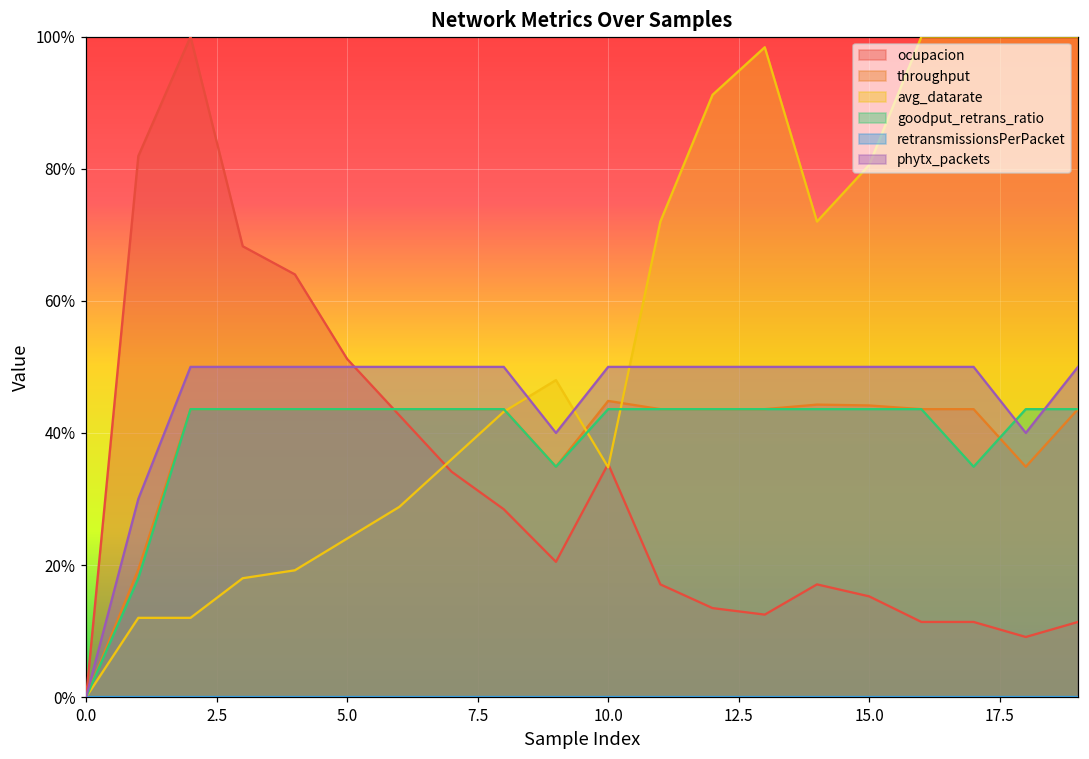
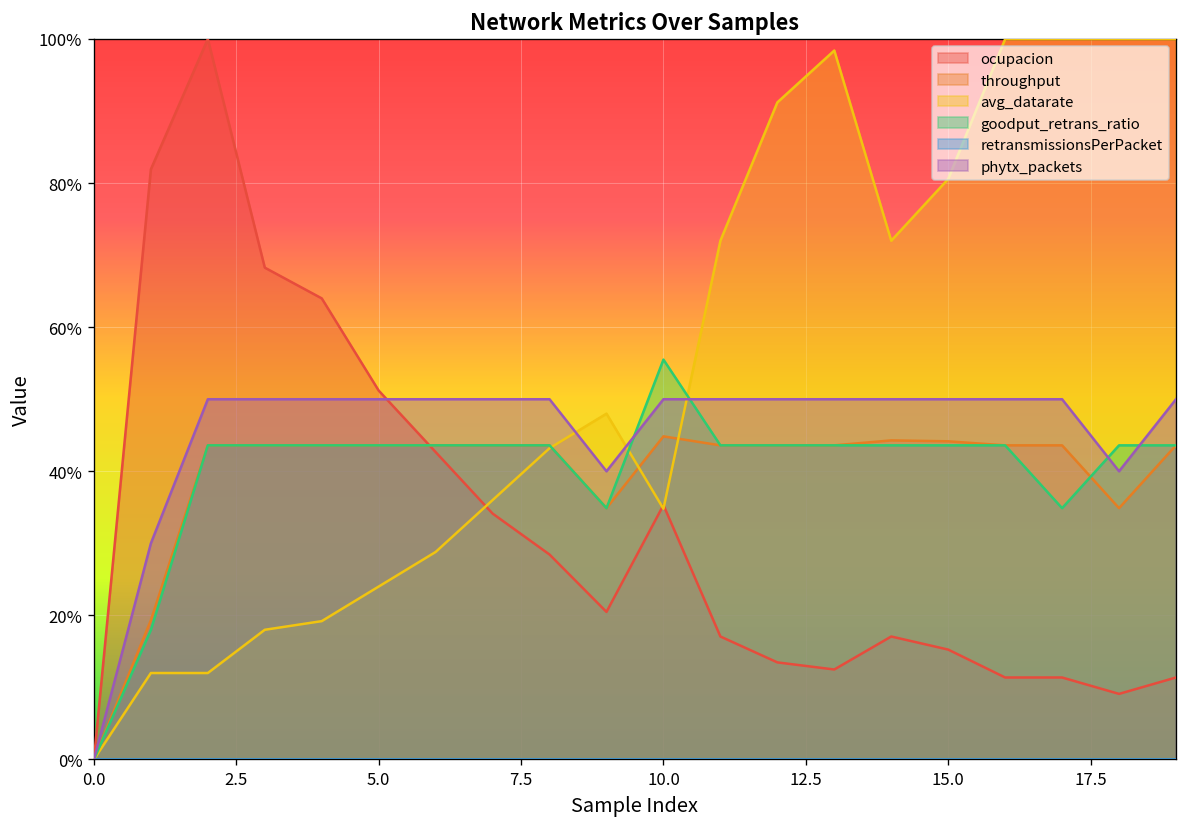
  {
    "goodput_retrans_ratio": {
-     "10.0": "44%",
+     "10.0": "56%",
      "15.0": "44%"
    },
    "retransmissionsPerPacket": {
      "5.0": "0%",
      "10.0": "0%",
      "15.0": "0%"
    },
    "phytx_packets": {
      "5.0": "50%",
      "10.0": "50%",
      "15.0": "50%"
    }
  }
